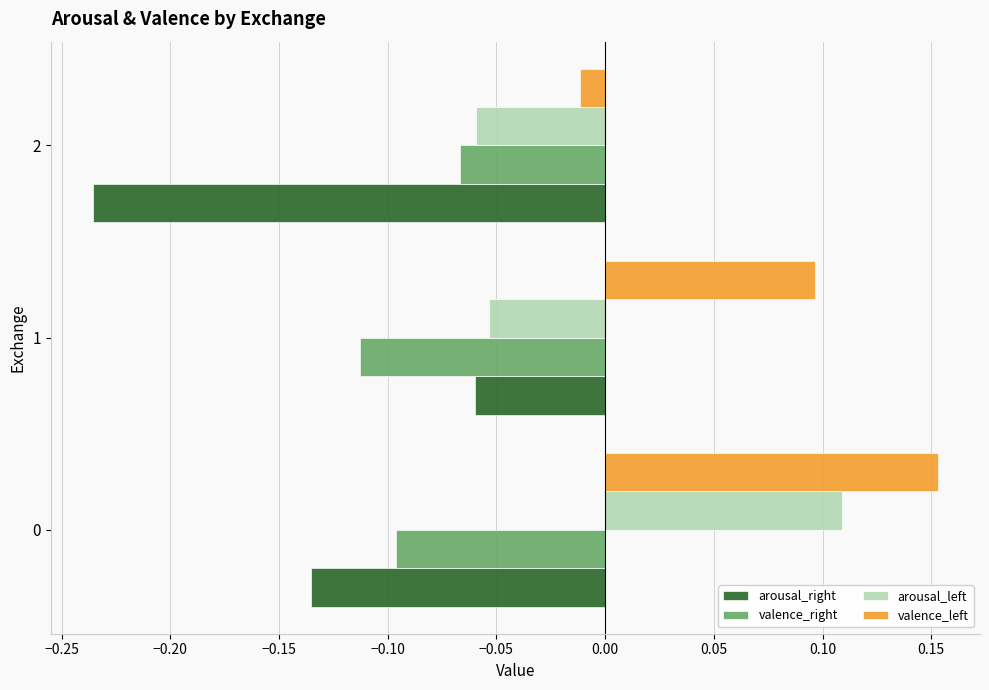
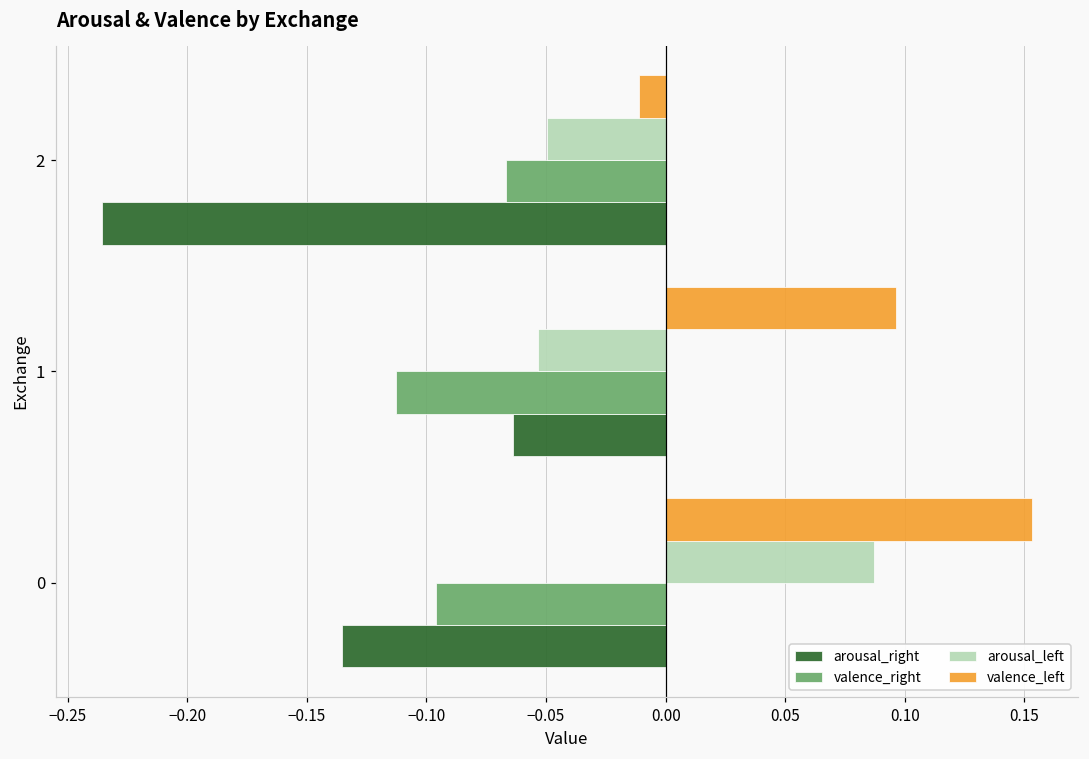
  {
    "arousal_right": {
      "2": -0.236,
-     "1": -0.060,
+     "1": -0.064,
      "0": -0.135
    },
    "valence_right": {
      "2": -0.067,
      "1": -0.113,
      "0": -0.096
    },
    "arousal_left": {
-     "2": -0.059,
+     "2": -0.050,
      "1": -0.054,
-     "0": 0.109
+     "0": 0.087
    },
    "valence_left": {
      "2": -0.011,
      "1": 0.096,
      "0": 0.153
    }
  }
